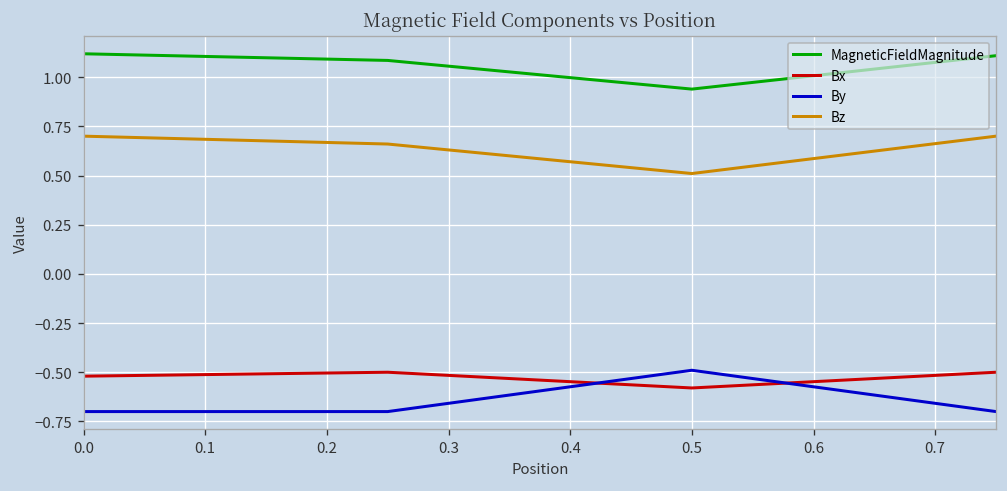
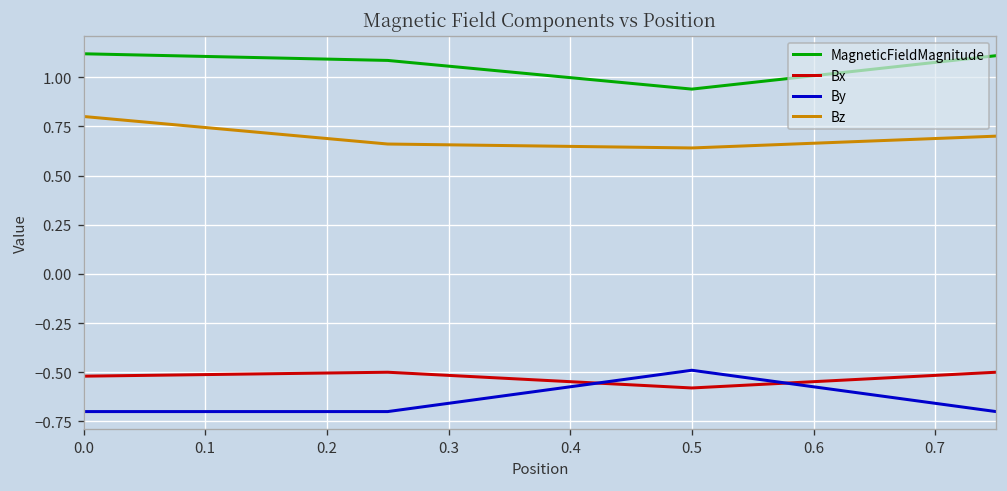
  {
    "MagneticFieldMagnitude": {
      "0.0": 1.12,
      "0.5": 0.94
    },
    "Bx": {
      "0.0": -0.52,
      "0.5": -0.58
    },
    "By": {
      "0.0": -0.70,
      "0.5": -0.49
    },
    "Bz": {
-     "0.0": 0.7,
-     "0.5": 0.51
+     "0.0": 0.8,
+     "0.5": 0.64
    }
  }
